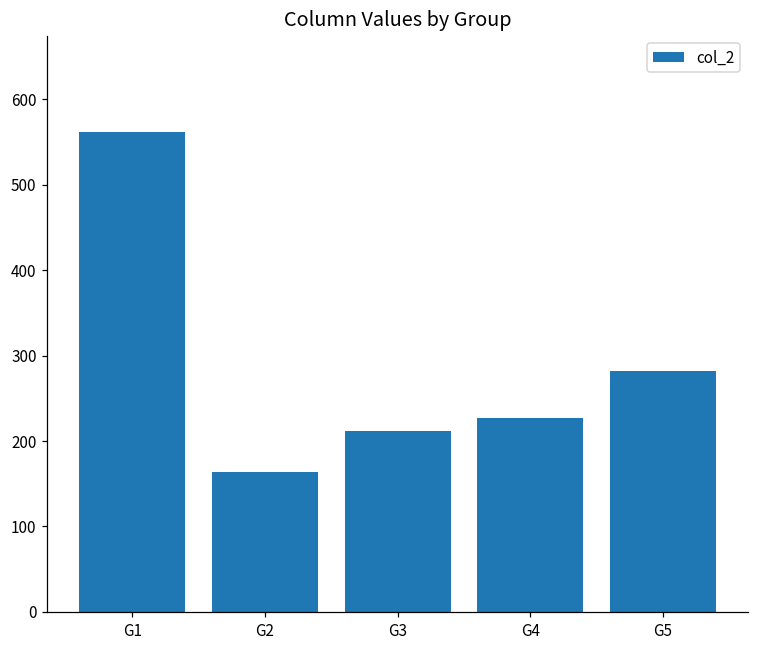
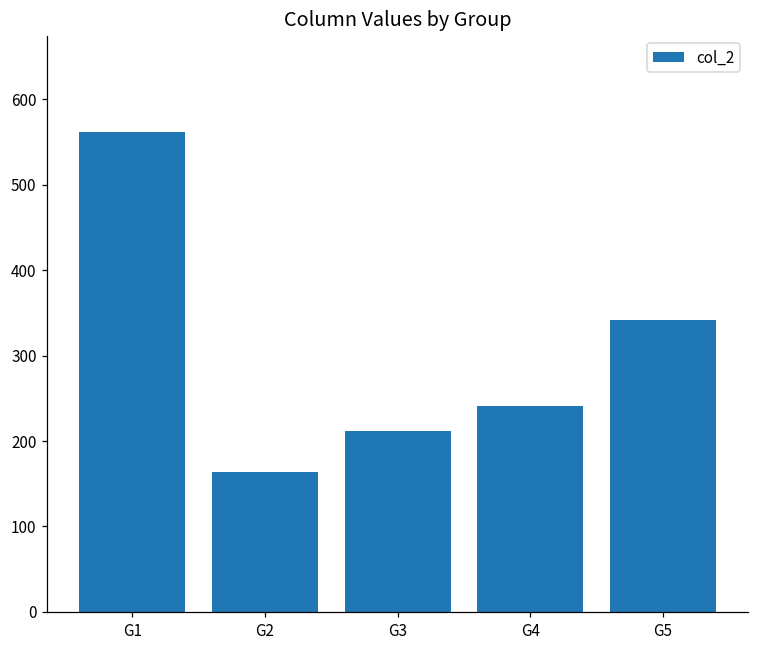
  {
    "G1": 560,
    "G2": 160,
    "G3": 210,
-   "G4": 230,
-   "G5": 280
+   "G4": 240,
+   "G5": 340
  }
